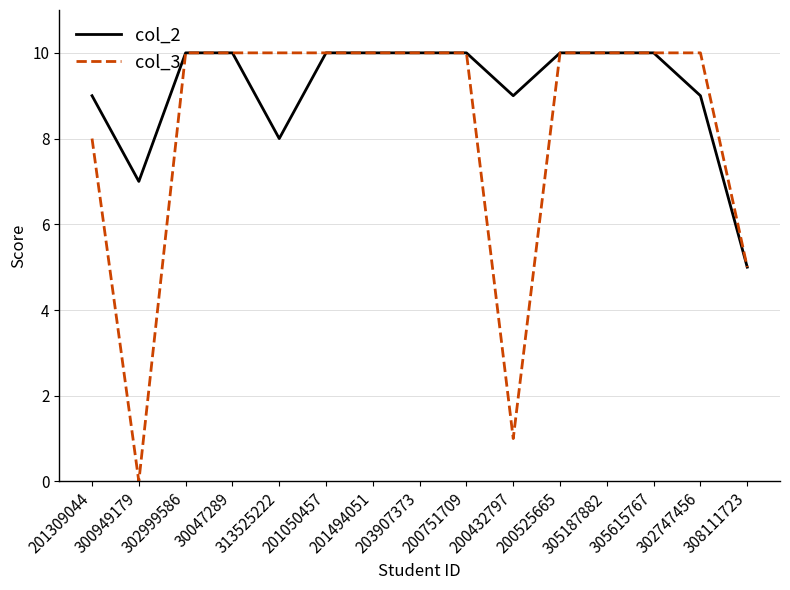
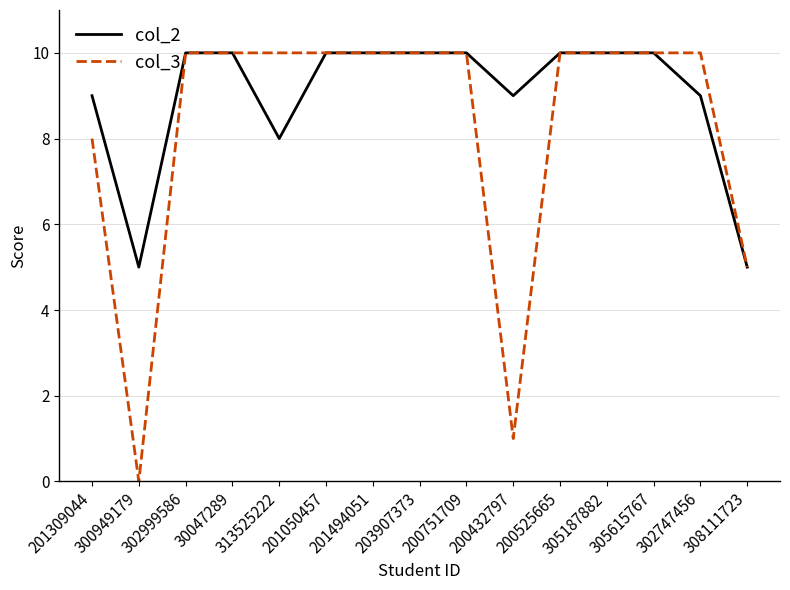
  {
    "col_2": {
      "201309044": 9,
-     "300949179": 7,
+     "300949179": 5,
      "313525222": 8,
      "200432797": 9,
      "302747456": 9
    },
    "col_3": {
      "201309044": 8,
      "300949179": 0,
      "313525222": 10,
      "200432797": 1,
      "302747456": 10
    }
  }
